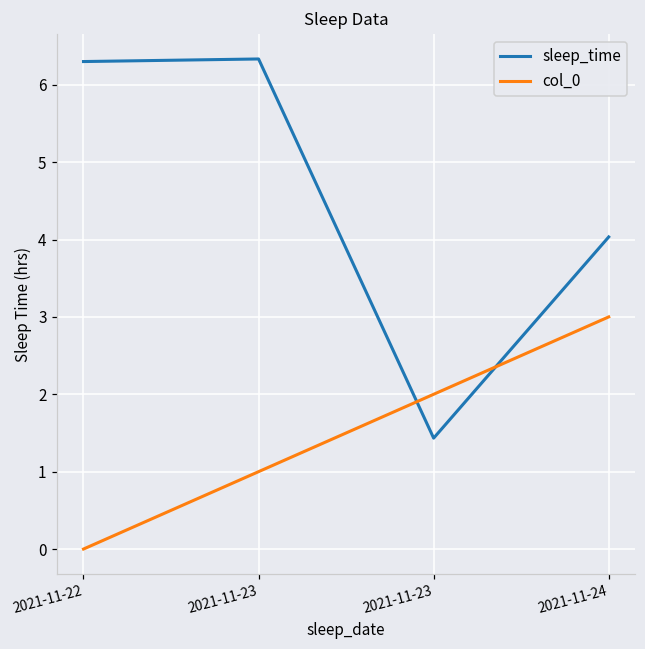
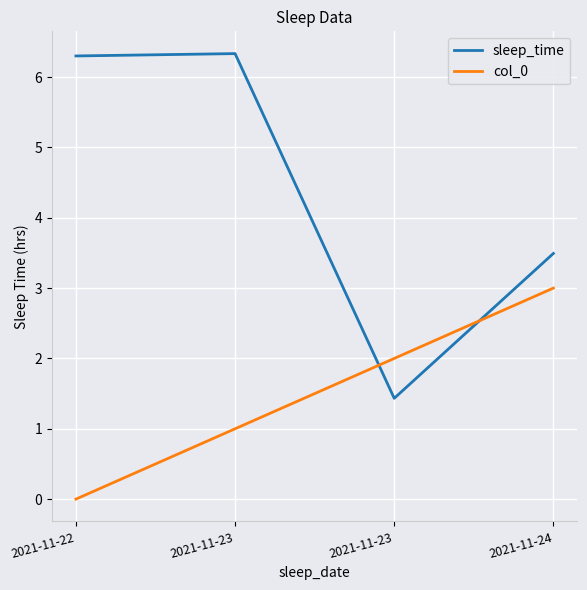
  {
    "sleep_time": {
      "2021-11-22": 6.3,
-     "2021-11-24": 4.0
+     "2021-11-24": 3.5
    },
    "col_0": {
      "2021-11-22": 0.0,
      "2021-11-24": 3.0
    }
  }
